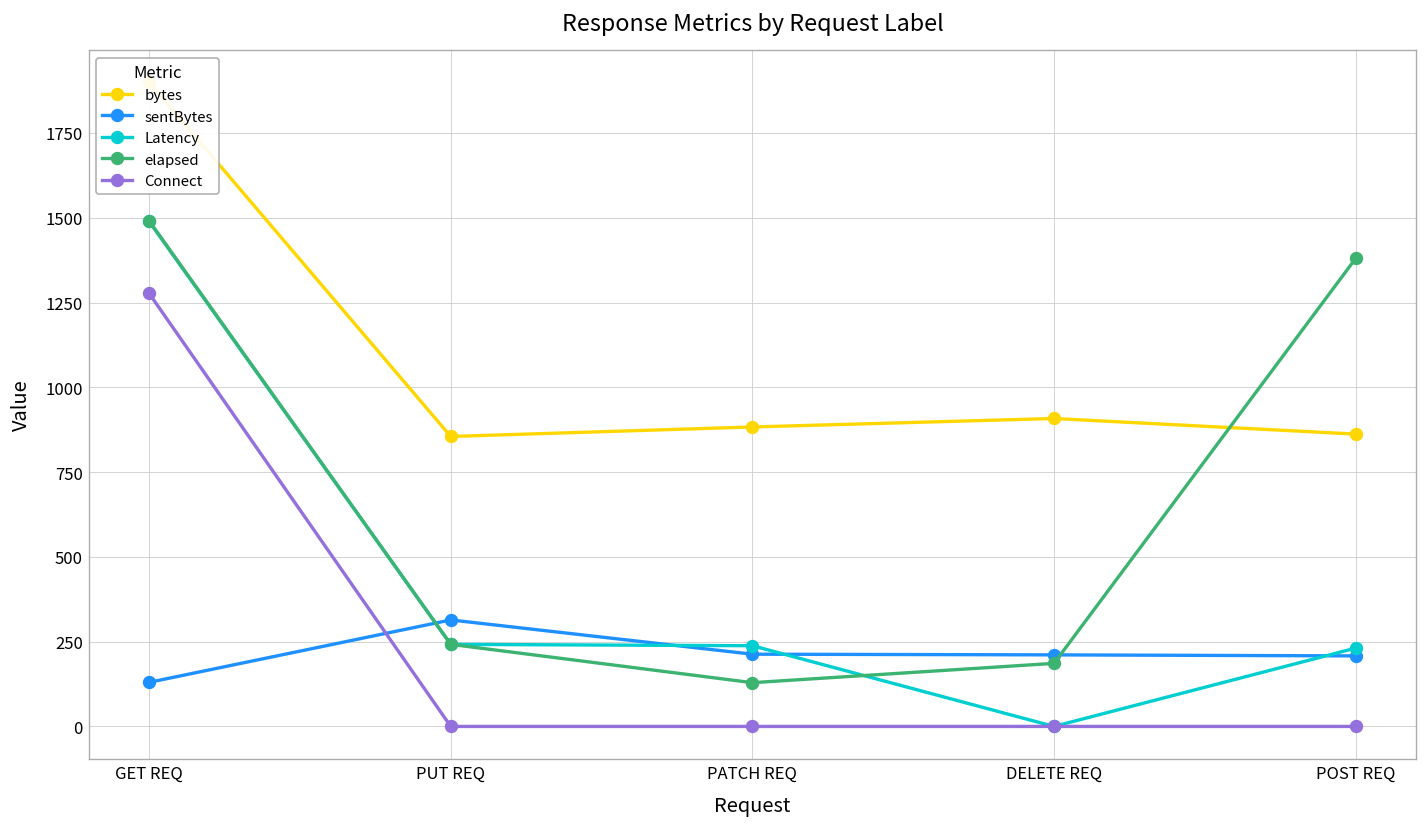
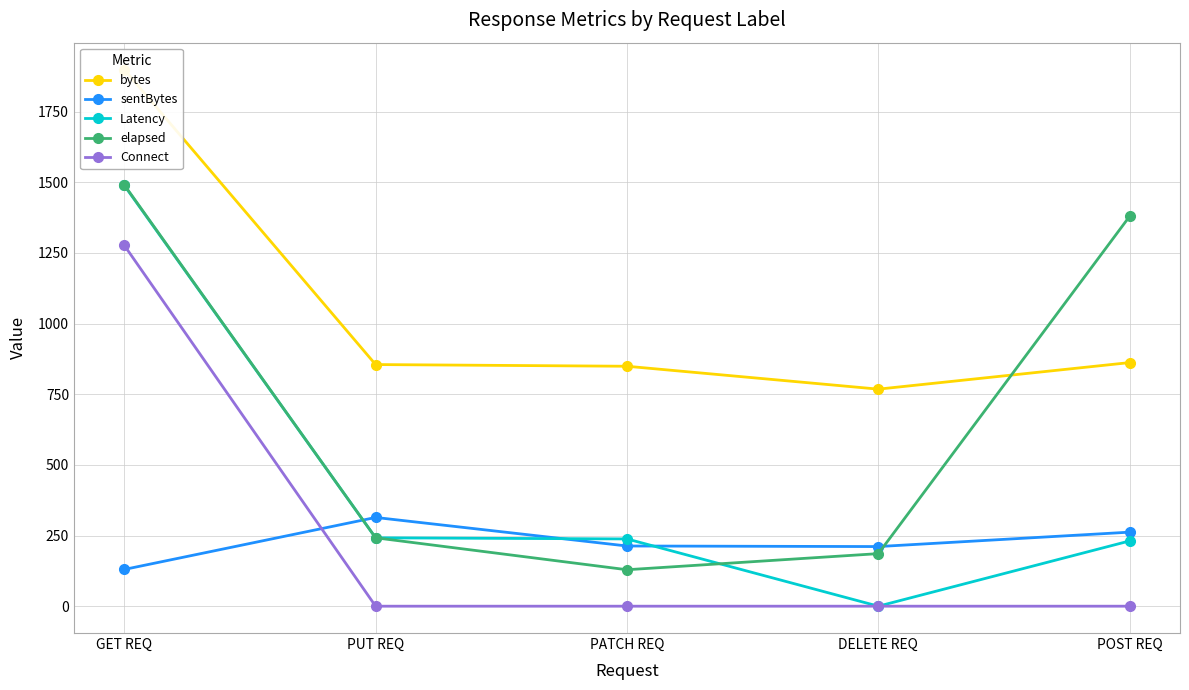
  {
    "bytes": {
      "PUT REQ": 860,
-     "PATCH REQ": 880,
-     "DELETE REQ": 910,
+     "PATCH REQ": 850,
+     "DELETE REQ": 770,
      "POST REQ": 860
    },
    "sentBytes": {
      "GET REQ": 130,
      "PUT REQ": 310,
      "PATCH REQ": 210,
      "DELETE REQ": 210,
-     "POST REQ": 210
+     "POST REQ": 260
    },
    "Latency": {
      "PATCH REQ": 240,
      "POST REQ": 230
    },
    "elapsed": {
      "PATCH REQ": 130,
      "DELETE REQ": 190,
      "POST REQ": 1380
    },
    "Connect": {
      "GET REQ": 1280,
      "PUT REQ": 0,
      "PATCH REQ": 0,
      "POST REQ": 0
    }
  }
